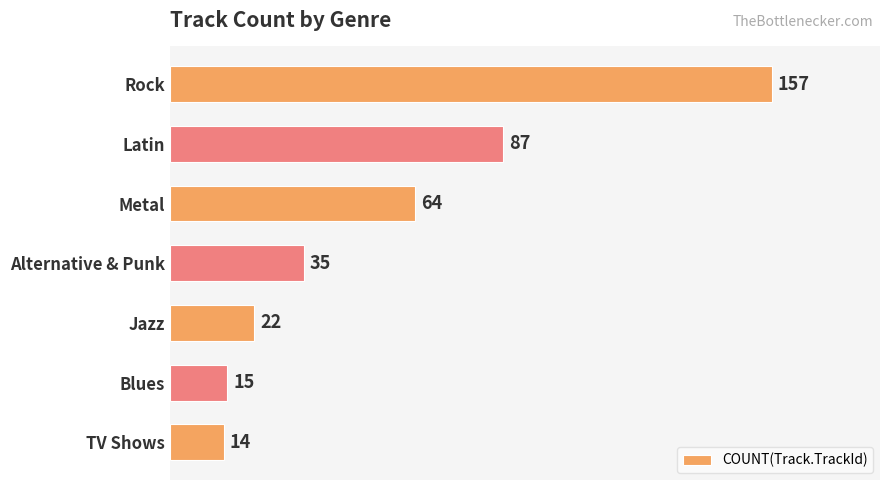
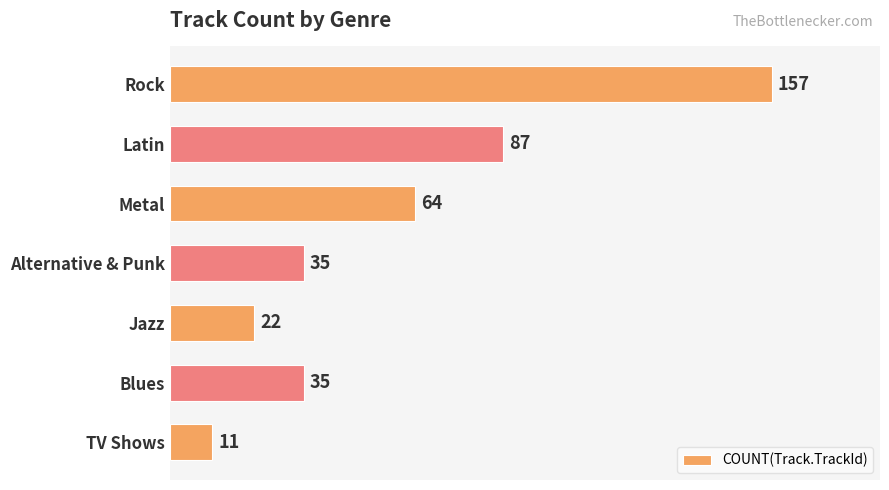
  {
    "Rock": 157,
    "Latin": 87,
    "Metal": 64,
    "Alternative & Punk": 35,
    "Jazz": 22,
-   "Blues": 15,
-   "TV Shows": 14
+   "Blues": 35,
+   "TV Shows": 11
  }
